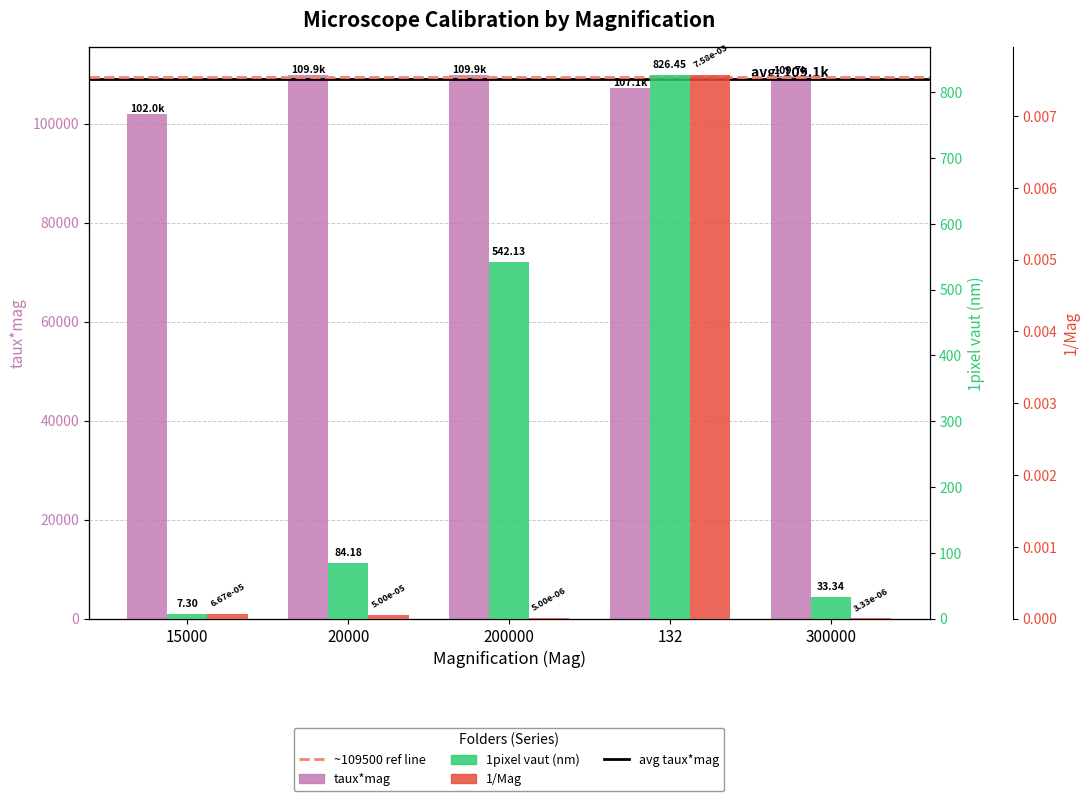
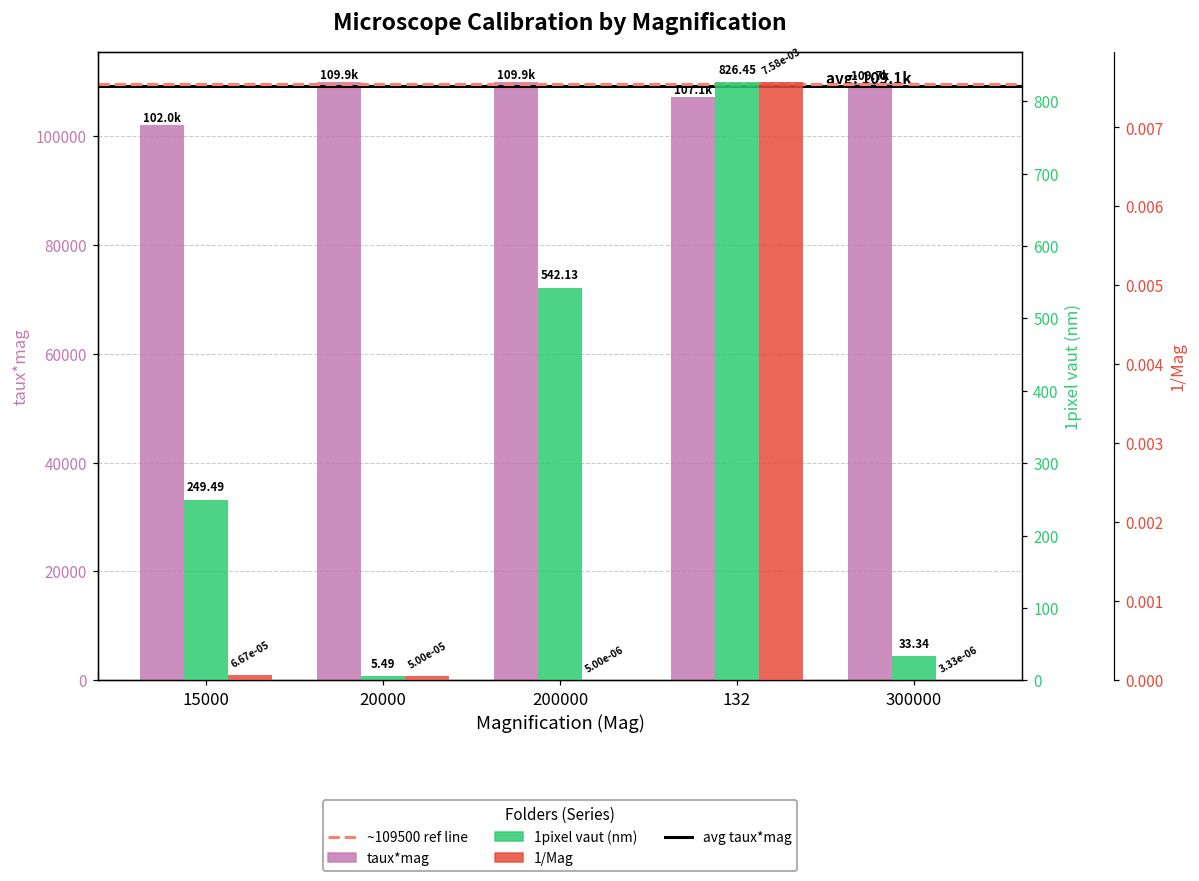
  {
    "taux*mag": {
      "15000": "102.0k",
      "20000": "109.9k",
      "200000": "109.9k",
      "132": "107.1k"
    },
    "1pixel vaut (nm)": {
-     "15000": "7.30",
-     "20000": "84.18",
+     "15000": "249.49",
+     "20000": "5.49",
      "200000": "542.13",
      "132": "826.45",
      "300000": "33.34"
    },
    "1/Mag": {
      "15000": "6.67e-05",
      "20000": "5.00e-05",
      "200000": "5.00e-06",
      "132": "7.58e-03",
      "300000": "3.33e-06"
    }
  }
